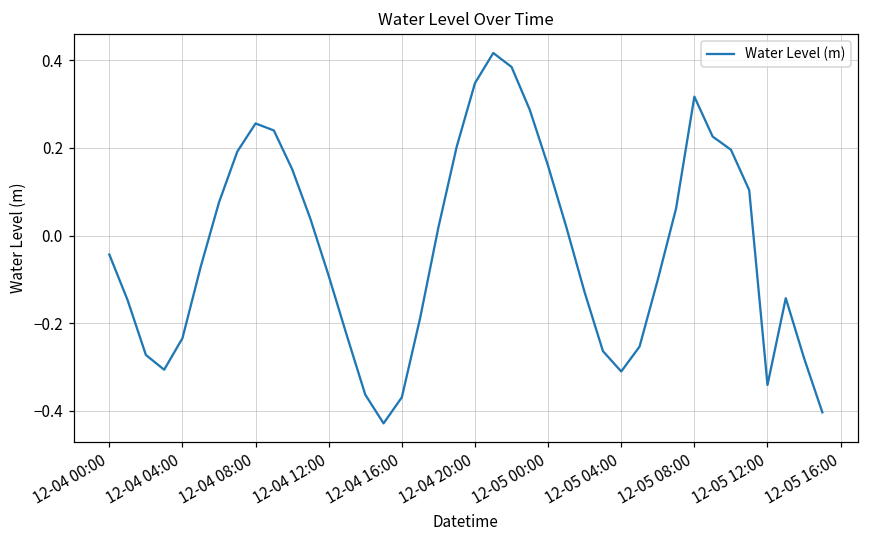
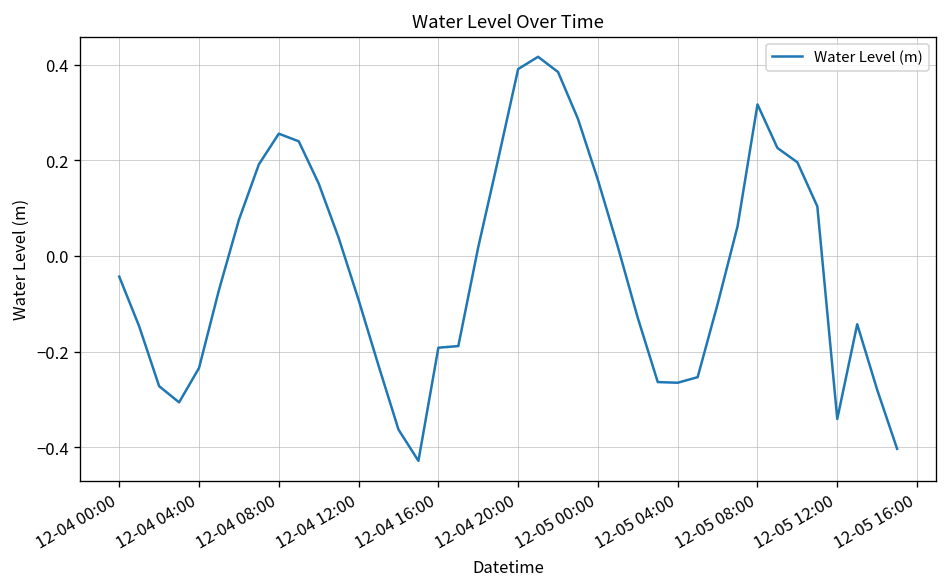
  {
    "12-04 00:00": -0.04,
    "12-04 04:00": -0.23,
    "12-04 08:00": 0.26,
    "12-04 12:00": -0.09,
-   "12-04 16:00": -0.37,
-   "12-04 20:00": 0.35,
+   "12-04 16:00": -0.19,
+   "12-04 20:00": 0.39,
    "12-05 00:00": 0.16,
-   "12-05 04:00": -0.31,
+   "12-05 04:00": -0.27,
    "12-05 08:00": 0.32,
    "12-05 12:00": -0.34
  }
